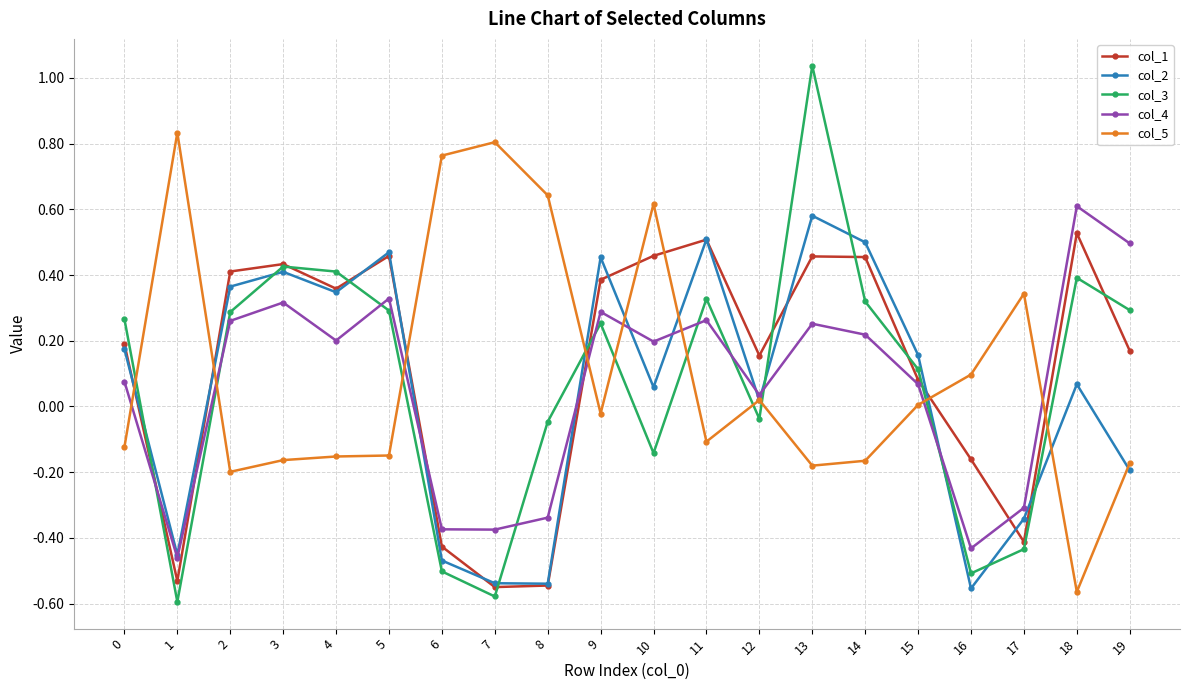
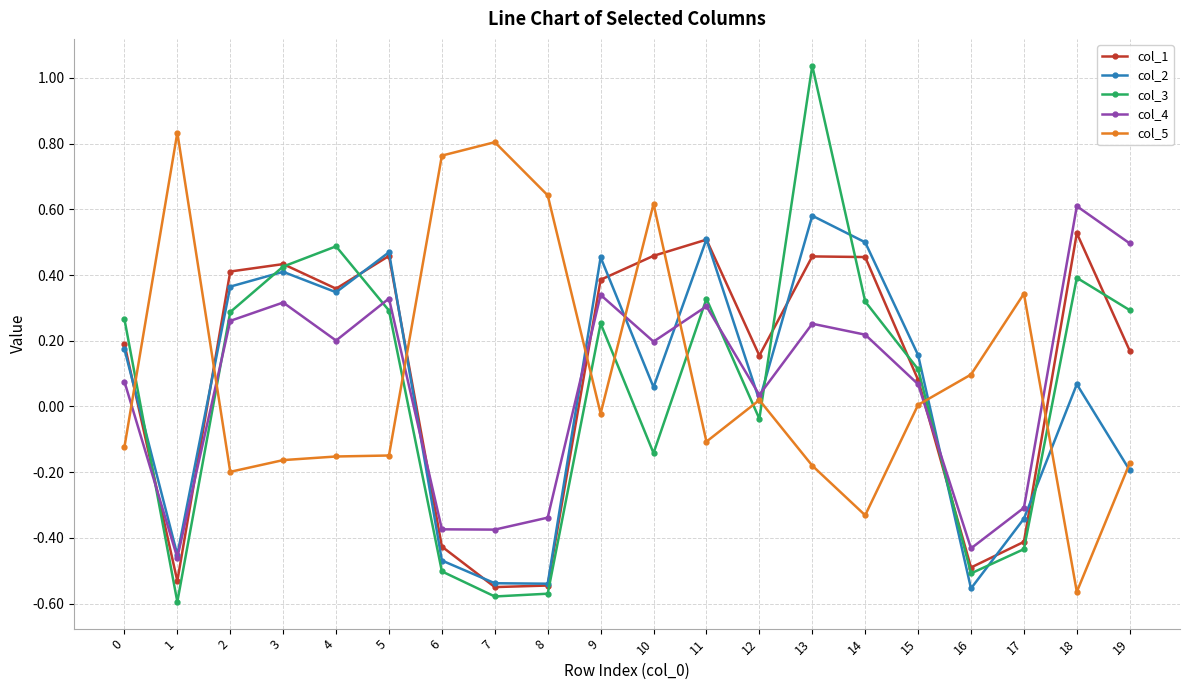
  {
    "col_1": {
      "0": 0.19,
      "1": -0.53,
      "2": 0.41,
      "4": 0.36,
      "5": 0.46,
      "6": -0.43,
      "7": -0.55,
      "9": 0.39,
      "10": 0.46,
      "12": 0.15,
      "13": 0.46,
      "14": 0.45,
      "15": 0.08,
-     "16": -0.16,
+     "16": -0.49,
      "17": -0.41,
      "18": 0.53,
      "19": 0.17
    },
    "col_2": {
      "0": 0.17,
      "1": -0.45,
      "2": 0.36,
      "3": 0.41,
      "4": 0.35,
      "5": 0.47,
      "6": -0.47,
      "7": -0.54,
      "9": 0.45,
      "10": 0.06,
      "13": 0.58,
      "14": 0.50,
      "15": 0.16,
      "16": -0.55,
      "17": -0.34,
      "18": 0.07,
      "19": -0.19
    },
    "col_3": {
      "0": 0.27,
      "1": -0.59,
      "2": 0.29,
-     "4": 0.41,
+     "4": 0.49,
      "5": 0.29,
      "6": -0.50,
      "7": -0.58,
-     "8": -0.05,
+     "8": -0.57,
      "9": 0.25,
      "10": -0.14,
      "11": 0.33,
      "12": -0.04,
      "13": 1.04,
      "14": 0.32,
      "15": 0.11,
      "16": -0.51,
      "17": -0.43,
      "18": 0.39,
      "19": 0.29
    },
    "col_4": {
      "0": 0.08,
      "1": -0.46,
      "2": 0.26,
      "3": 0.32,
      "4": 0.20,
      "5": 0.33,
      "6": -0.37,
      "7": -0.37,
      "8": -0.34,
-     "9": 0.29,
+     "9": 0.34,
      "10": 0.20,
-     "11": 0.26,
+     "11": 0.30,
      "12": 0.04,
      "13": 0.25,
      "14": 0.22,
      "15": 0.07,
      "16": -0.43,
      "17": -0.31,
      "18": 0.61,
      "19": 0.50
    },
    "col_5": {
      "0": -0.12,
      "1": 0.83,
      "2": -0.20,
      "3": -0.16,
      "4": -0.15,
      "5": -0.15,
      "6": 0.76,
      "7": 0.80,
      "8": 0.64,
      "9": -0.02,
      "10": 0.62,
      "11": -0.11,
      "13": -0.18,
-     "14": -0.17,
+     "14": -0.33,
      "15": 0.00,
      "16": 0.10,
      "17": 0.34,
      "18": -0.56,
      "19": -0.17
    }
  }
